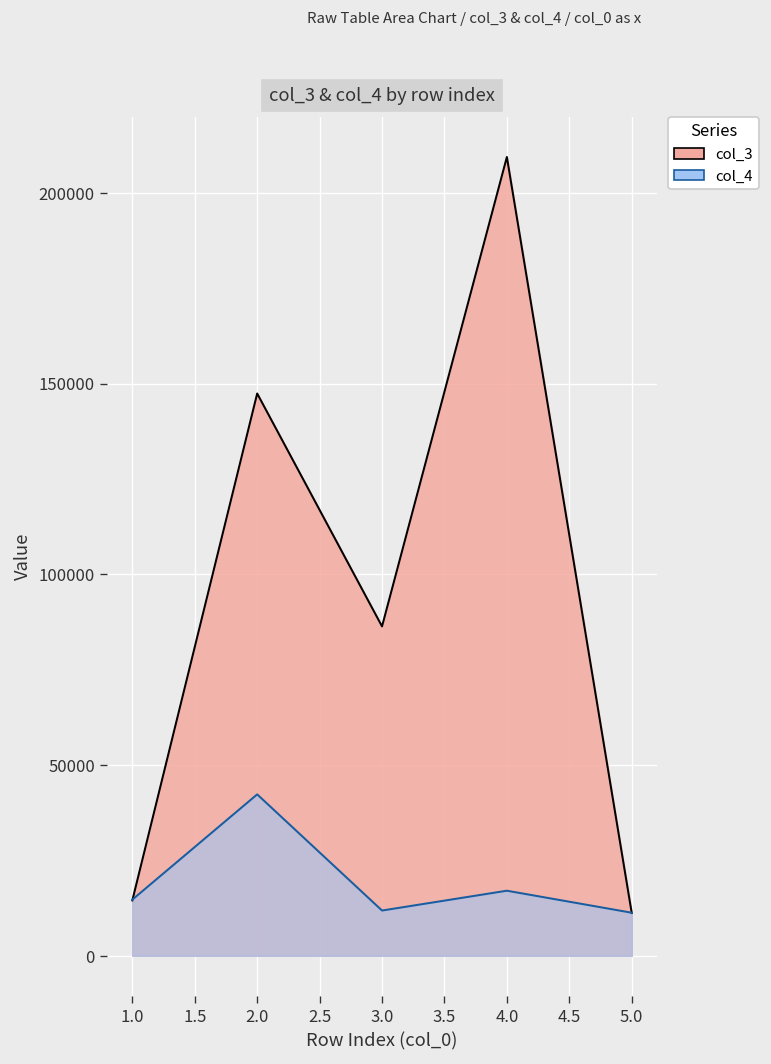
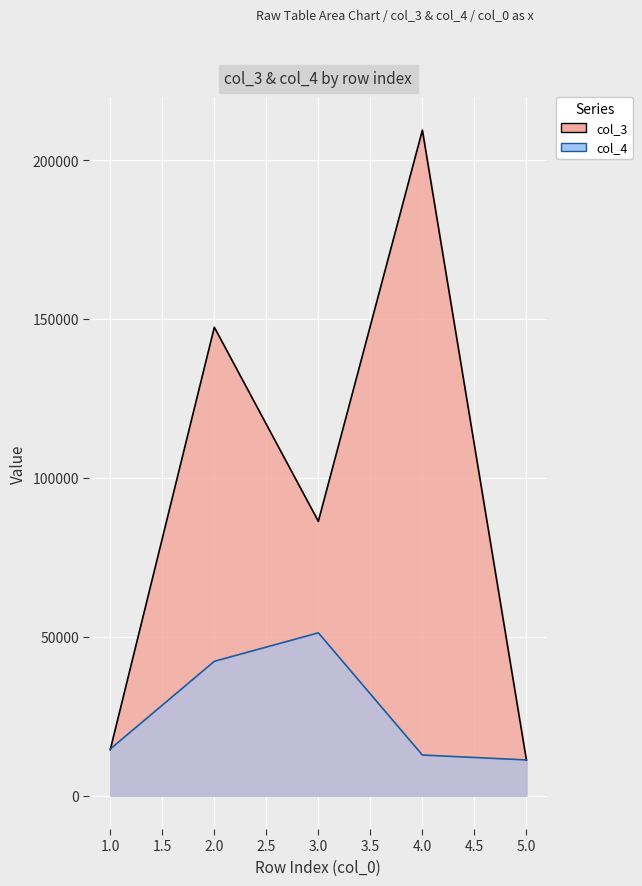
  {
    "col_3": {
      "2.0": 147000,
      "3.0": 86000,
      "4.0": 209000
    },
    "col_4": {
      "2.0": 42000,
-     "3.0": 12000,
-     "4.0": 17000
+     "3.0": 51000,
+     "4.0": 13000
    }
  }
